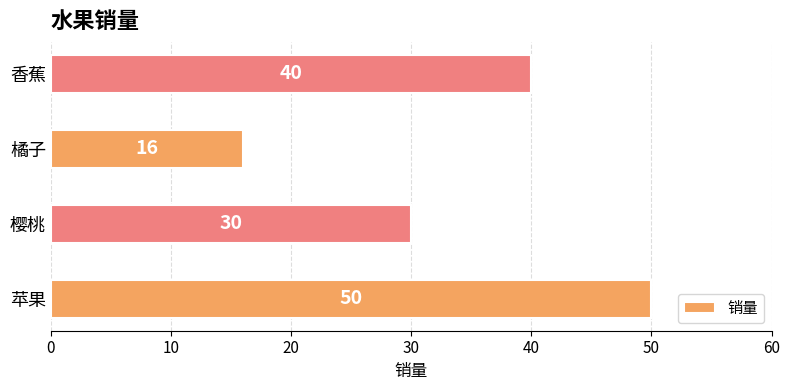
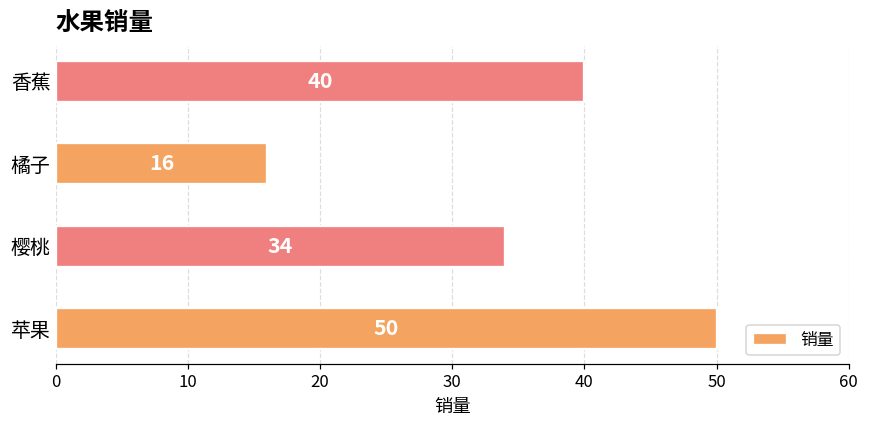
  {
    "香蕉": 40,
    "橘子": 16,
-   "樱桃": 30,
+   "樱桃": 34,
    "苹果": 50
  }
